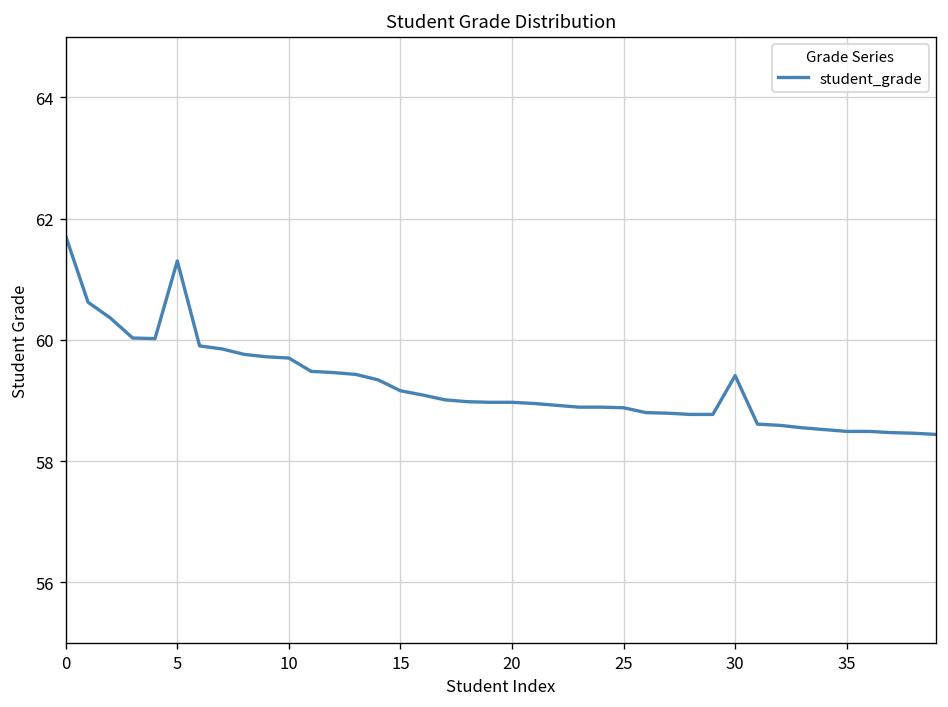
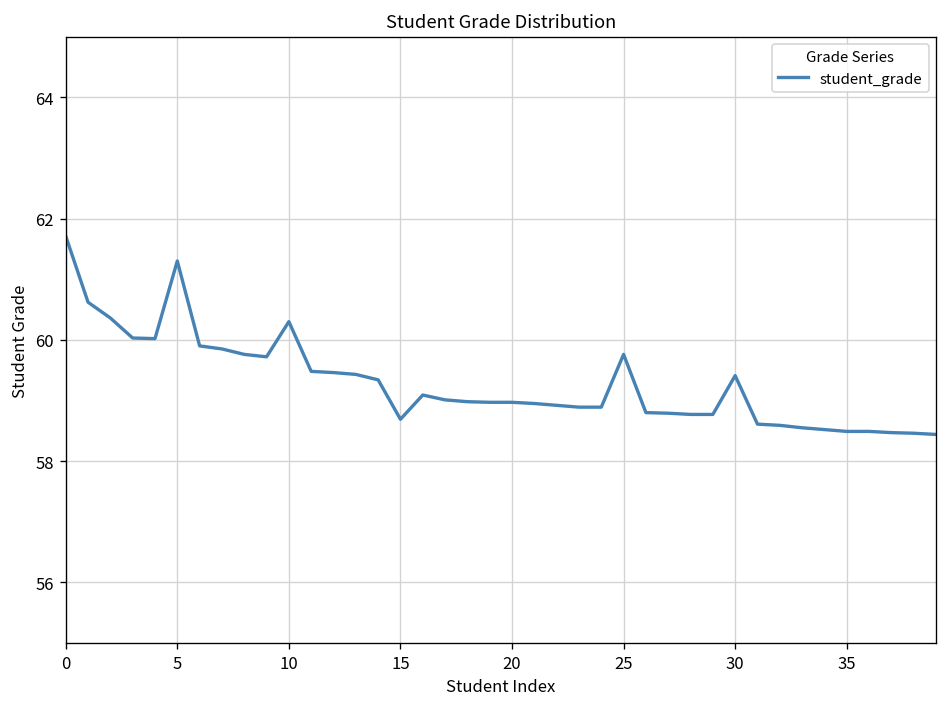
  {
    "0": 61.7,
    "5": 61.3,
-   "10": 59.7,
-   "15": 59.2,
+   "10": 60.3,
+   "15": 58.7,
    "20": 59.0,
-   "25": 58.9,
+   "25": 59.8,
    "30": 59.4,
    "35": 58.5
  }
